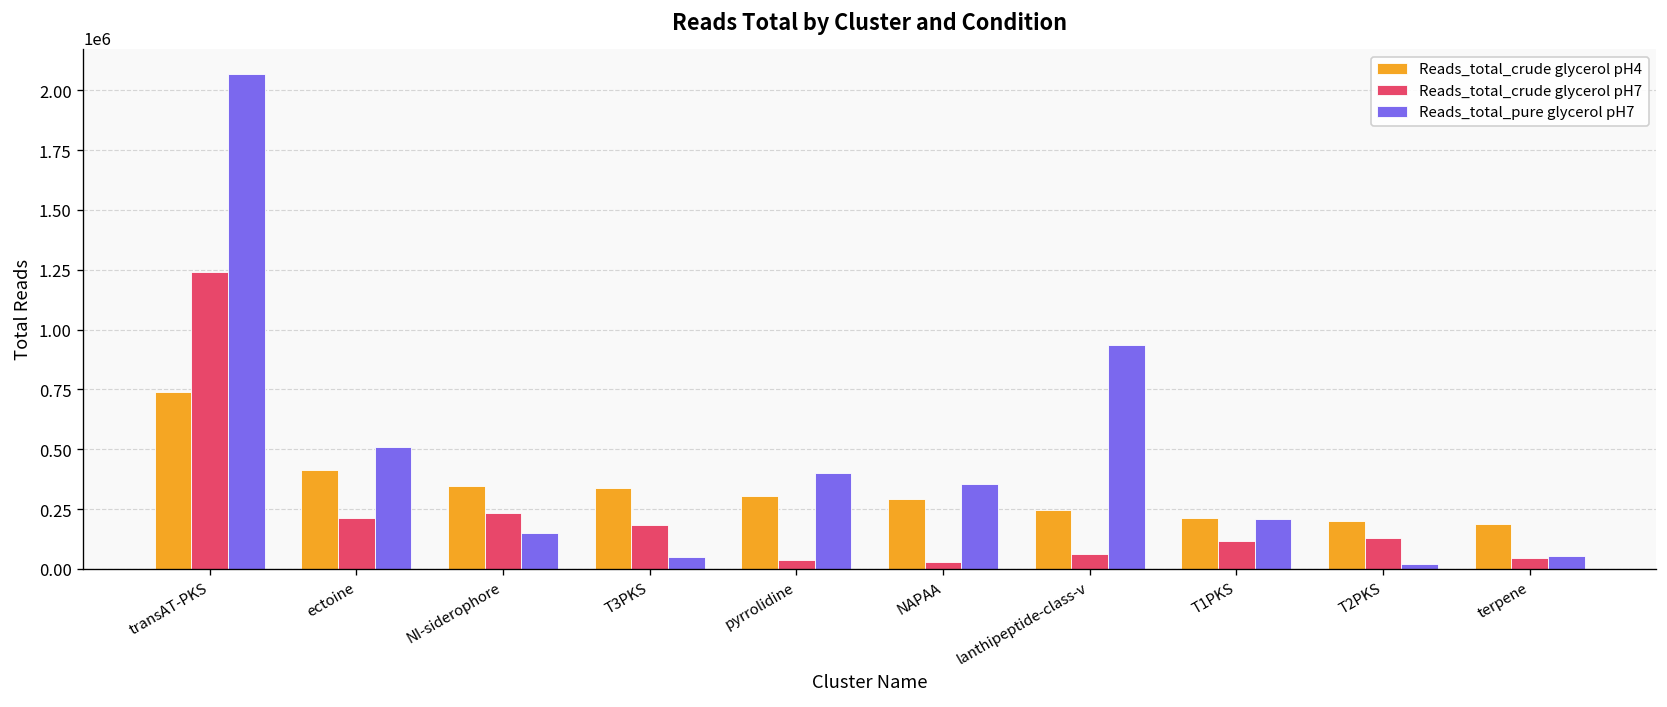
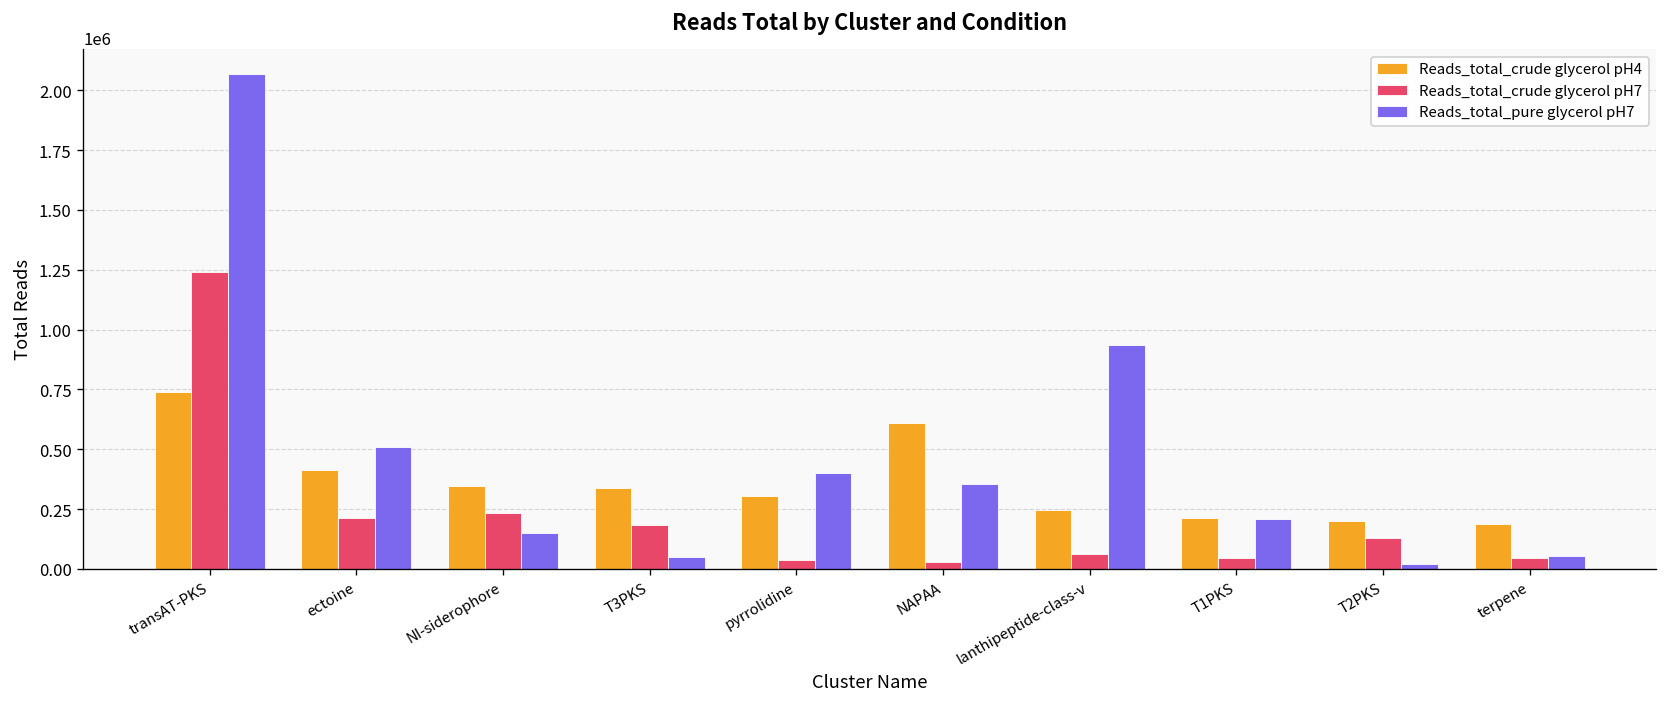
  {
    "Reads_total_crude glycerol pH4": {
      "transAT-PKS": 740000,
      "ectoine": 420000,
      "NI-siderophore": 350000,
      "T3PKS": 340000,
      "pyrrolidine": 300000,
-     "NAPAA": 290000,
+     "NAPAA": 610000,
      "lanthipeptide-class-v": 250000,
      "T1PKS": 210000,
      "T2PKS": 200000,
      "terpene": 190000
    },
    "Reads_total_crude glycerol pH7": {
      "transAT-PKS": 1240000,
      "ectoine": 210000,
      "NI-siderophore": 240000,
      "T3PKS": 180000,
      "pyrrolidine": 40000,
      "NAPAA": 30000,
      "lanthipeptide-class-v": 60000,
-     "T1PKS": 120000,
+     "T1PKS": 50000,
      "T2PKS": 130000,
      "terpene": 50000
    },
    "Reads_total_pure glycerol pH7": {
      "transAT-PKS": 2070000,
      "ectoine": 510000,
      "NI-siderophore": 150000,
      "T3PKS": 50000,
      "pyrrolidine": 400000,
      "NAPAA": 350000,
      "lanthipeptide-class-v": 940000,
      "T1PKS": 210000,
      "T2PKS": 20000,
      "terpene": 60000
    }
  }
